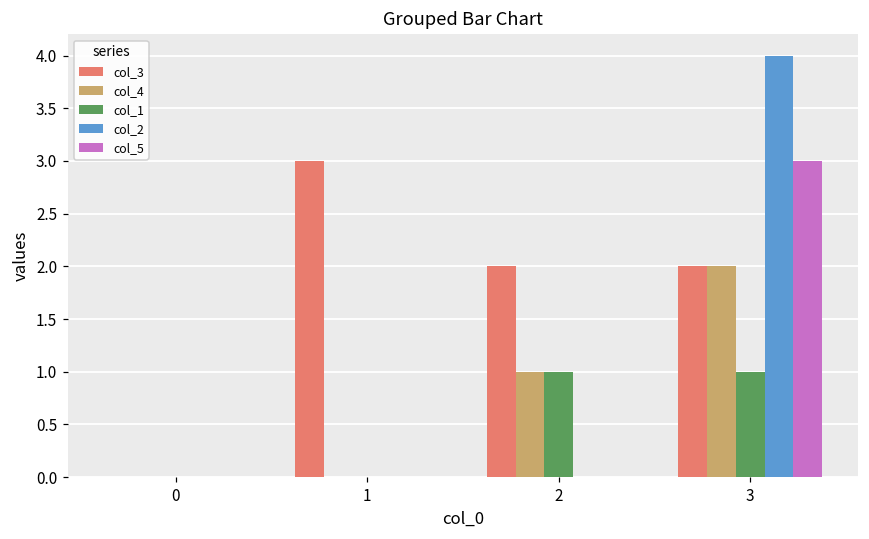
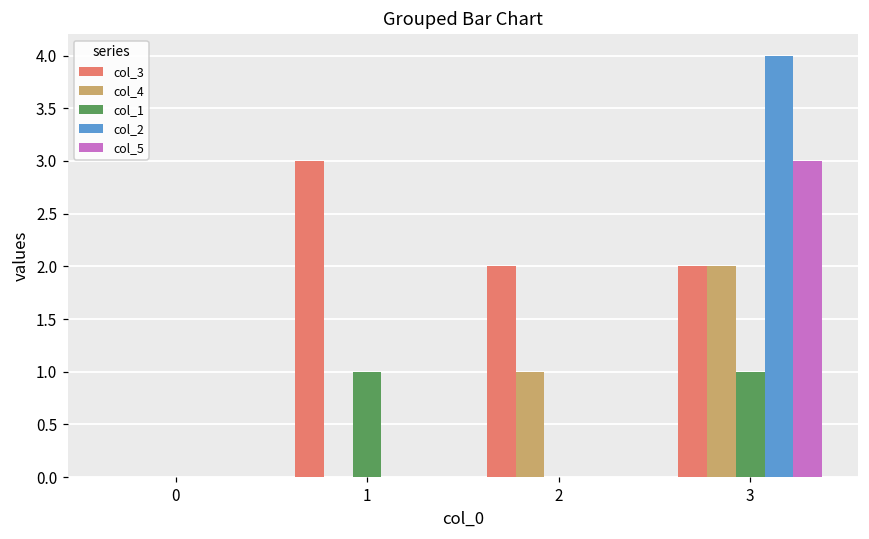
  {
    "col_1": {
      "0": 0,
-     "1": 0,
-     "2": 1,
+     "1": 1,
+     "2": 0,
      "3": 1
    },
    "col_2": {
      "0": 0,
      "1": 0,
      "2": 0,
      "3": 4
    },
    "col_5": {
      "0": 0,
      "1": 0,
      "2": 0,
      "3": 3
    }
  }
